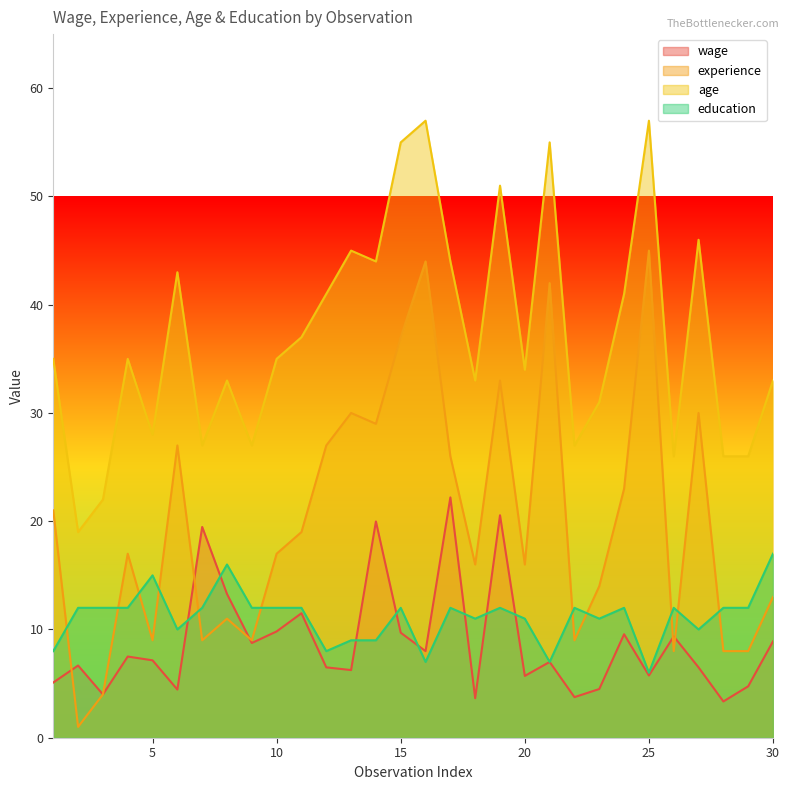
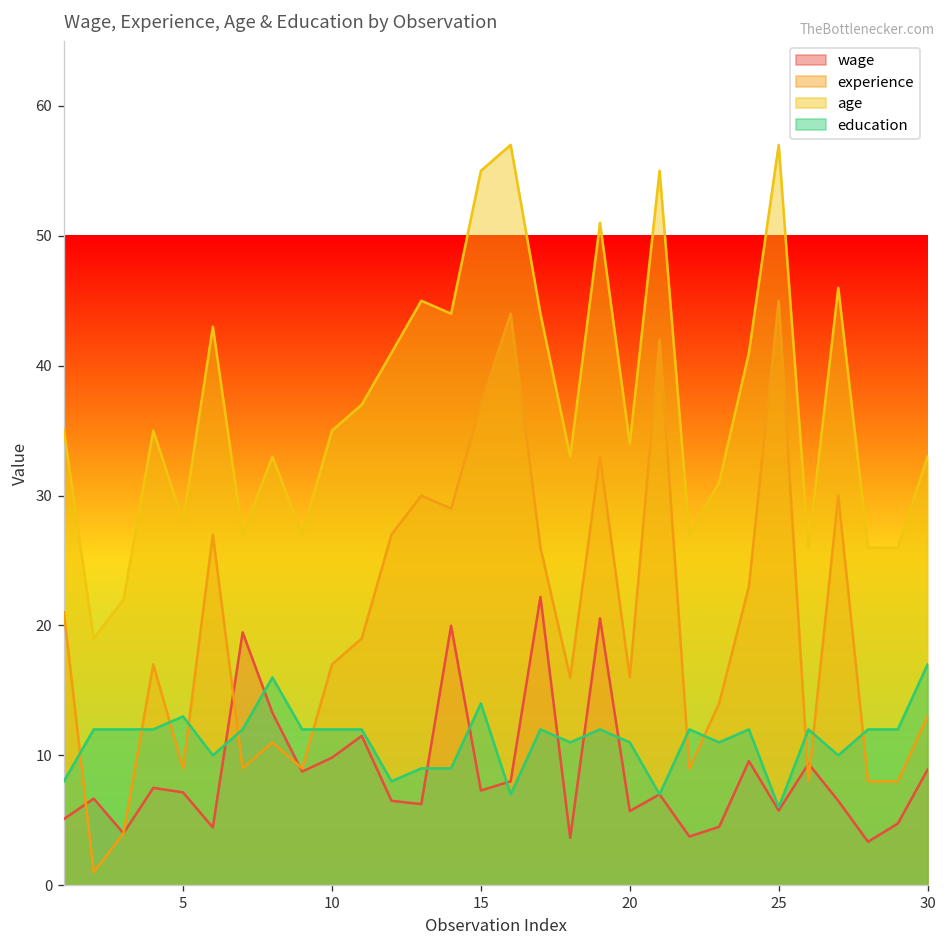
  {
    "wage": {
      "5": 7.2,
      "10": 9.8,
-     "15": 9.7,
+     "15": 7.3,
      "20": 5.7,
      "25": 5.8,
      "30": 8.9
    },
    "education": {
-     "5": 15,
+     "5": 13,
      "10": 12,
-     "15": 12,
+     "15": 14,
      "20": 11,
      "25": 6,
      "30": 17
    }
  }
